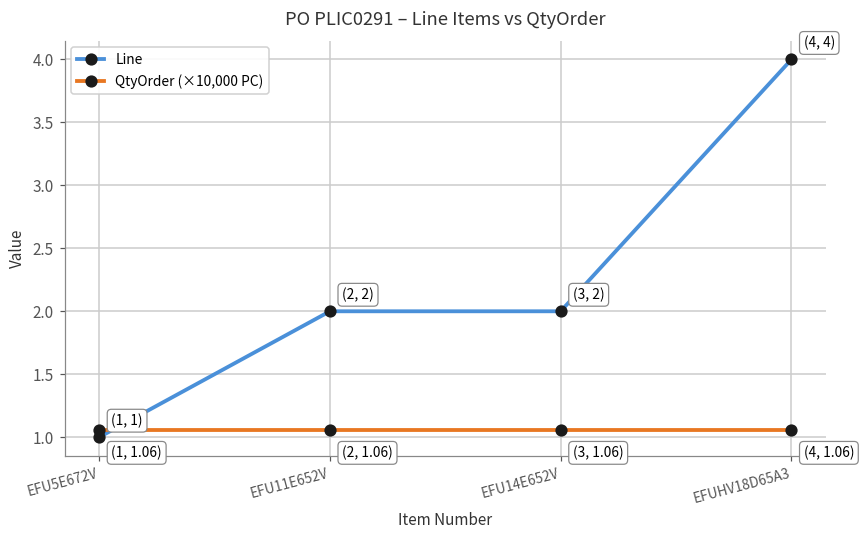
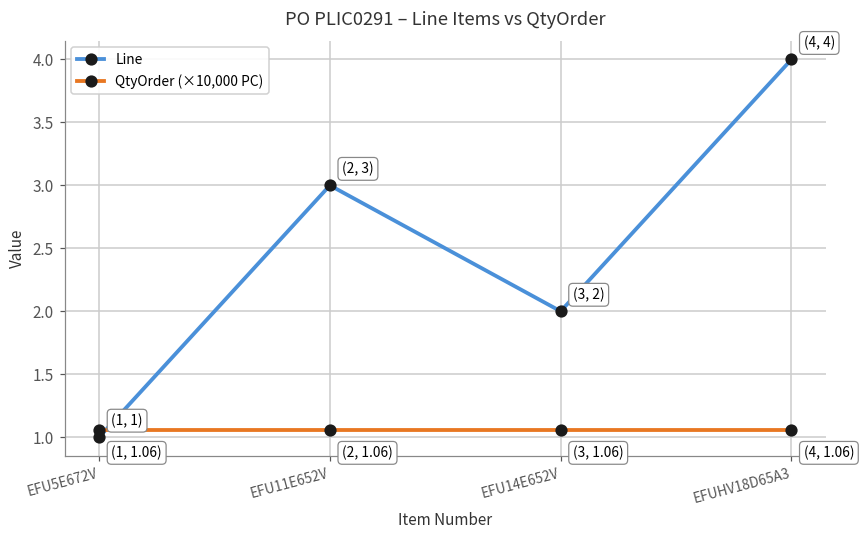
  {
    "Line": {
-     "EFU11E652V": 2
+     "EFU11E652V": 3
    }
  }
